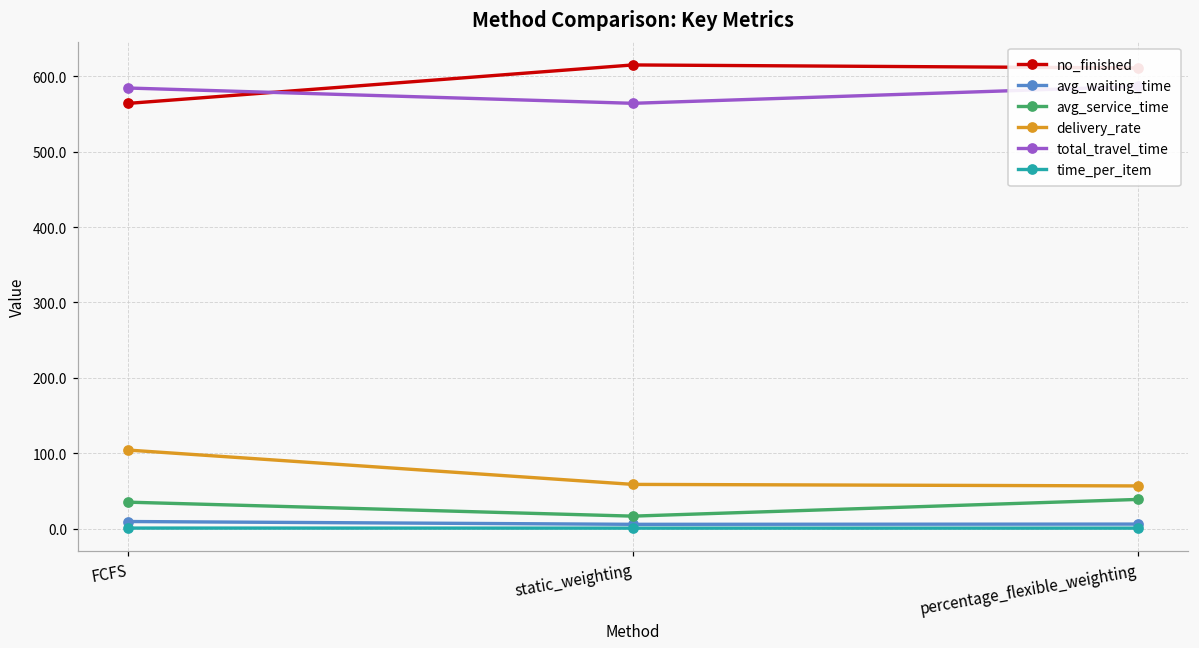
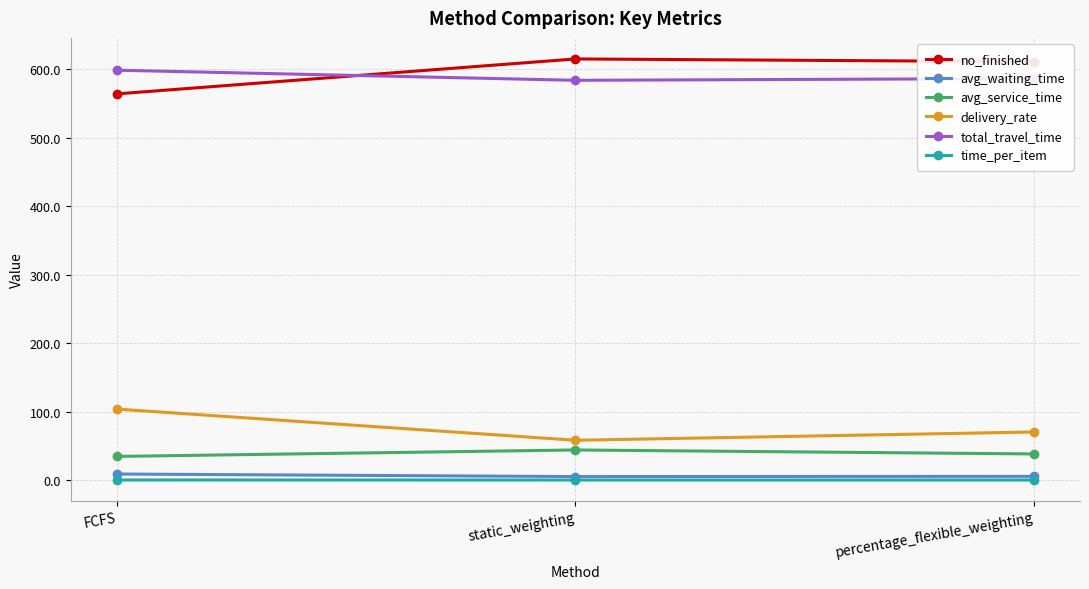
  {
    "no_finished": {
      "FCFS": 560,
      "static_weighting": 620
    },
    "avg_waiting_time": {
      "FCFS": 10,
      "static_weighting": 10,
      "percentage_flexible_weighting": 10
    },
    "avg_service_time": {
      "FCFS": 30,
-     "static_weighting": 20,
+     "static_weighting": 40,
      "percentage_flexible_weighting": 40
    },
    "delivery_rate": {
      "FCFS": 100,
      "static_weighting": 60,
-     "percentage_flexible_weighting": 60
+     "percentage_flexible_weighting": 70
    },
    "total_travel_time": {
-     "FCFS": 580,
-     "static_weighting": 560
+     "FCFS": 600,
+     "static_weighting": 580
    },
    "time_per_item": {
      "FCFS": 0,
      "static_weighting": 0,
      "percentage_flexible_weighting": 0
    }
  }
